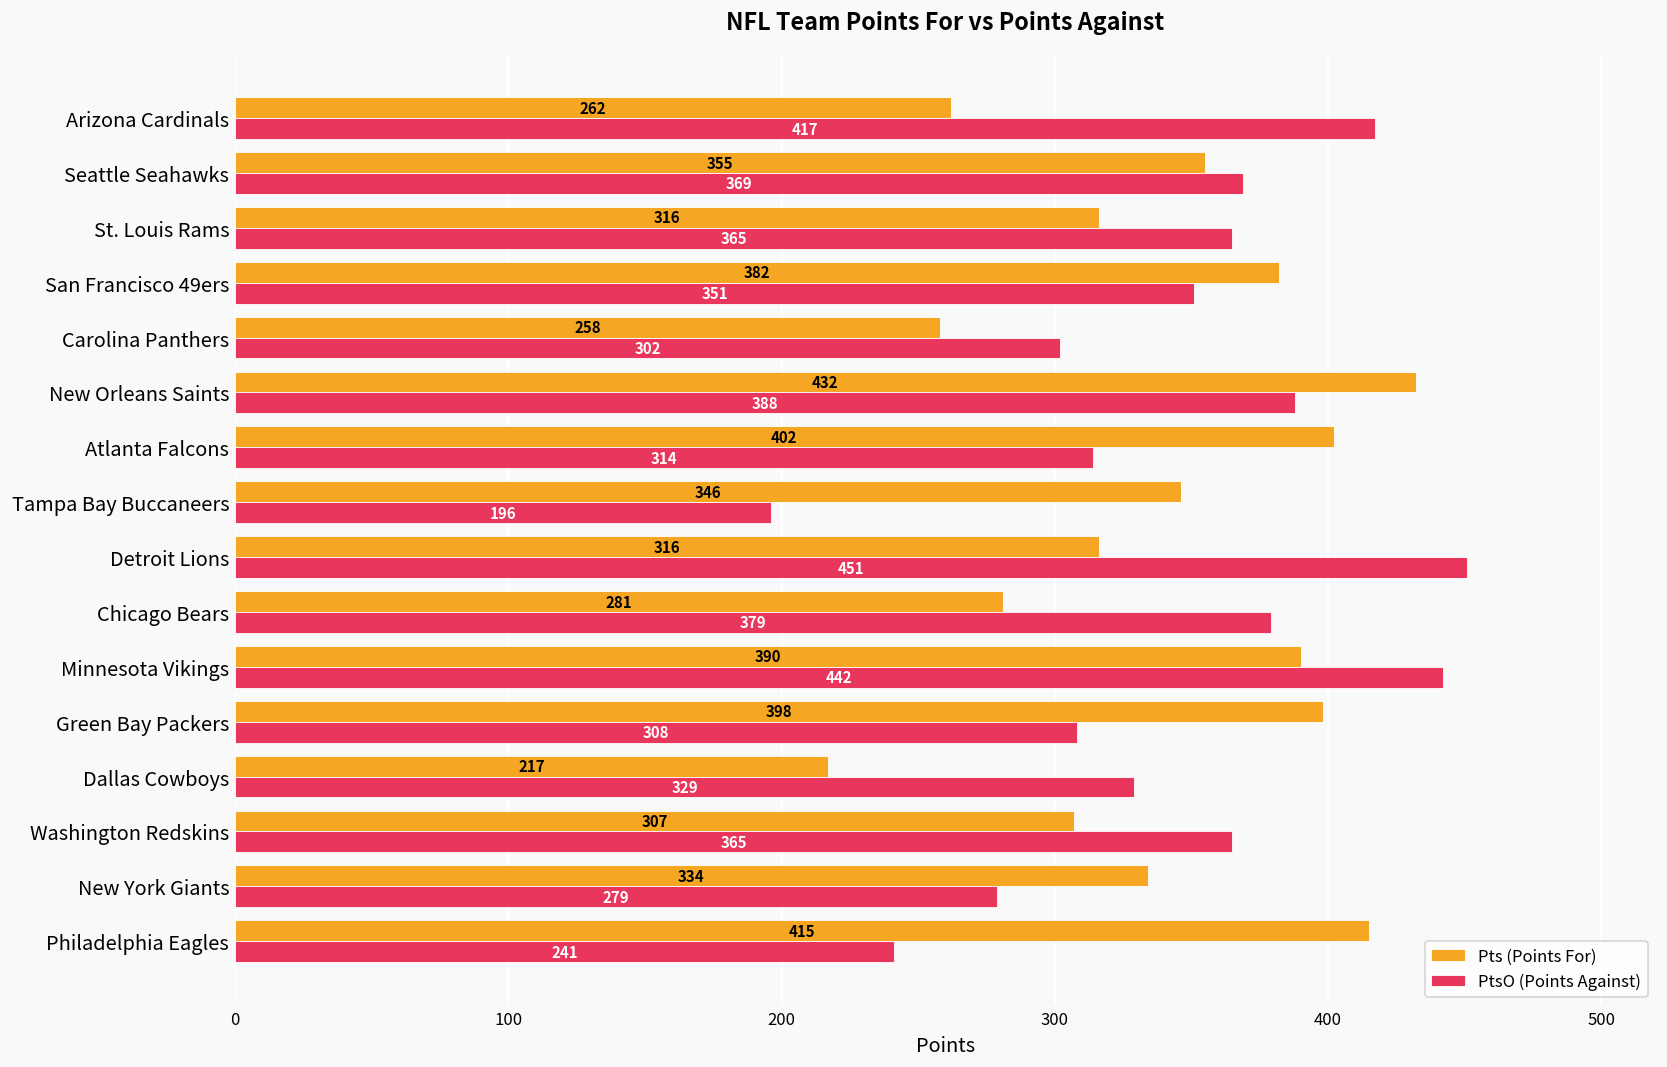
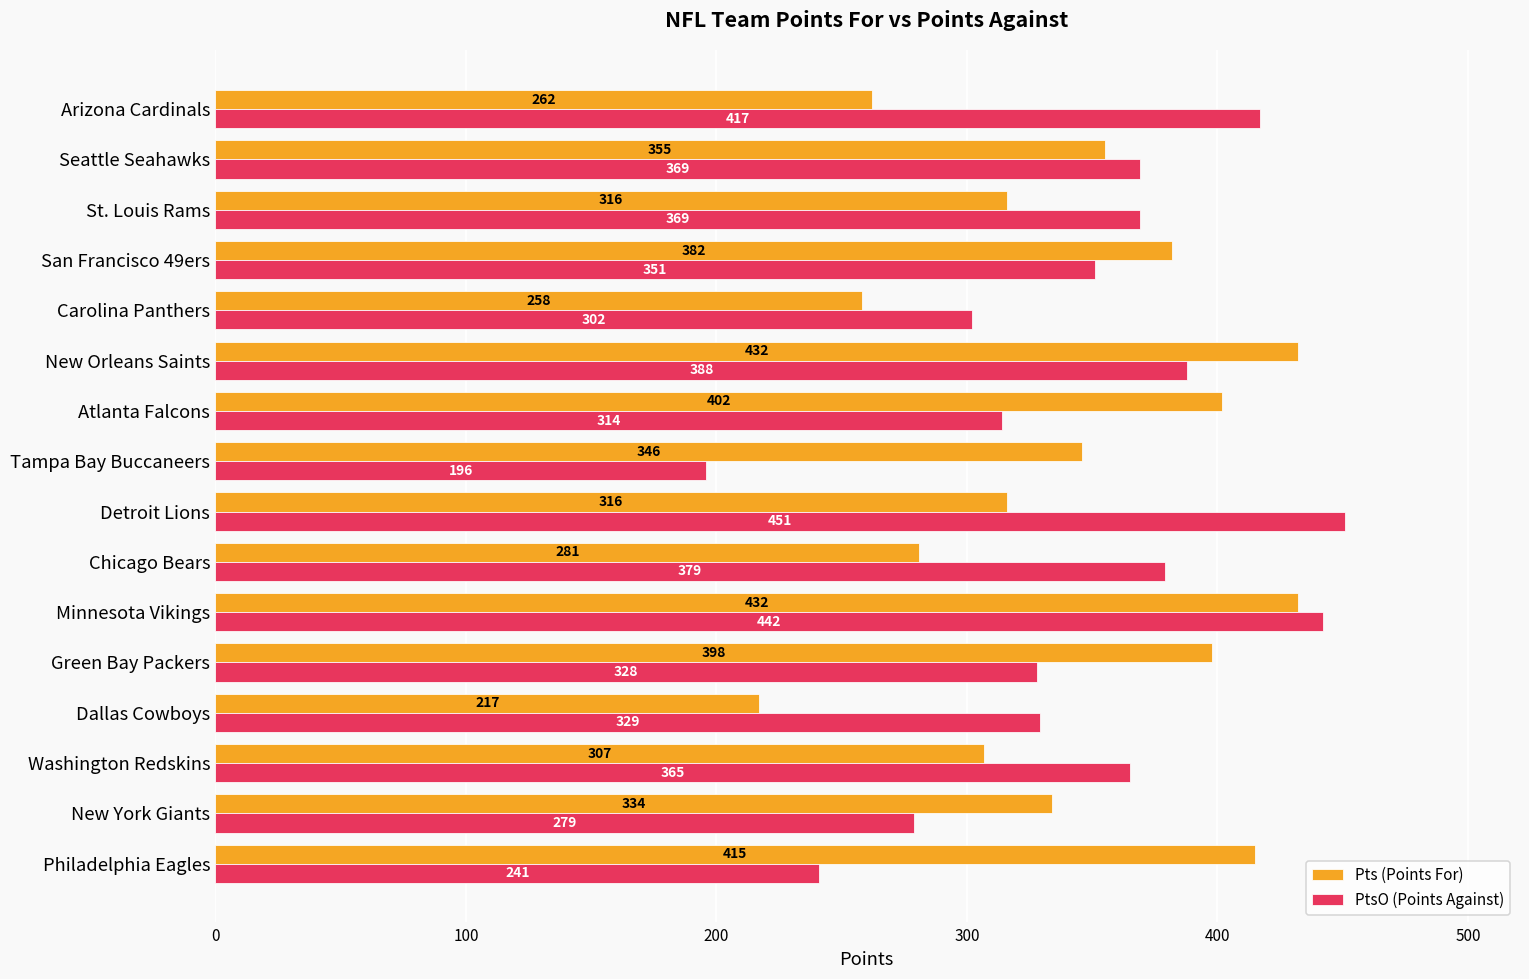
  {
    "Pts (Points For)": {
      "Arizona Cardinals": 262,
      "Seattle Seahawks": 355,
      "St. Louis Rams": 316,
      "San Francisco 49ers": 382,
      "Carolina Panthers": 258,
      "New Orleans Saints": 432,
      "Atlanta Falcons": 402,
      "Tampa Bay Buccaneers": 346,
      "Detroit Lions": 316,
      "Chicago Bears": 281,
-     "Minnesota Vikings": 390,
+     "Minnesota Vikings": 432,
      "Green Bay Packers": 398,
      "Dallas Cowboys": 217,
      "Washington Redskins": 307,
      "New York Giants": 334,
      "Philadelphia Eagles": 415
    },
    "PtsO (Points Against)": {
      "Arizona Cardinals": 417,
      "Seattle Seahawks": 369,
-     "St. Louis Rams": 365,
+     "St. Louis Rams": 369,
      "San Francisco 49ers": 351,
      "Carolina Panthers": 302,
      "New Orleans Saints": 388,
      "Atlanta Falcons": 314,
      "Tampa Bay Buccaneers": 196,
      "Detroit Lions": 451,
      "Chicago Bears": 379,
      "Minnesota Vikings": 442,
-     "Green Bay Packers": 308,
+     "Green Bay Packers": 328,
      "Dallas Cowboys": 329,
      "Washington Redskins": 365,
      "New York Giants": 279,
      "Philadelphia Eagles": 241
    }
  }
